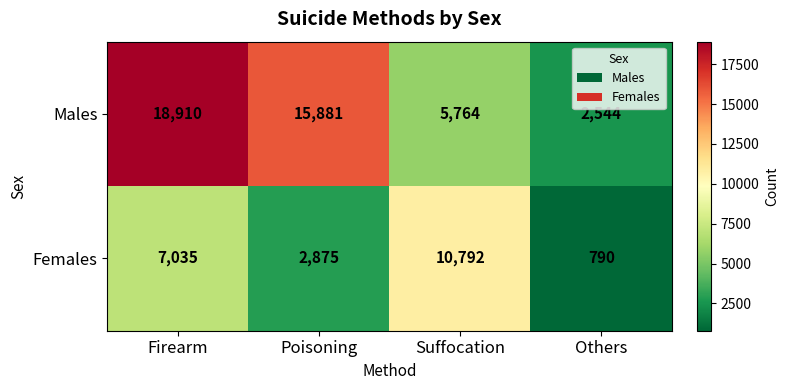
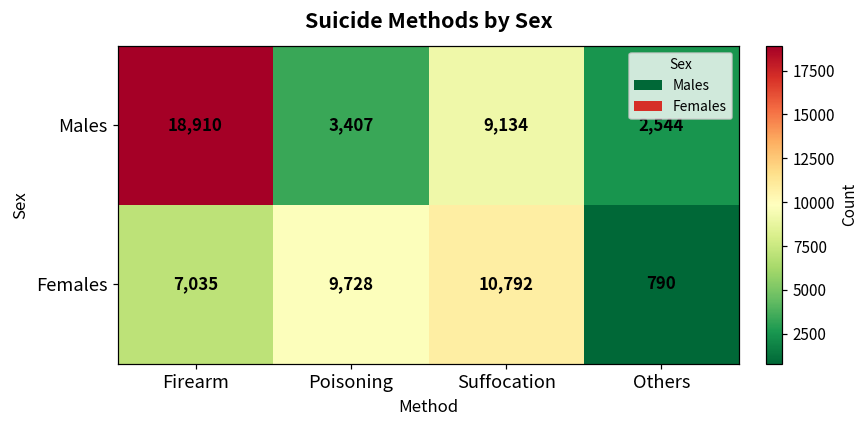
  {
    "Males": {
      "Firearm": "18,910",
-     "Poisoning": "15,881",
-     "Suffocation": "5,764"
+     "Poisoning": "3,407",
+     "Suffocation": "9,134"
    },
    "Females": {
      "Firearm": "7,035",
-     "Poisoning": "2,875",
+     "Poisoning": "9,728",
      "Suffocation": "10,792",
      "Others": "790"
    }
  }
